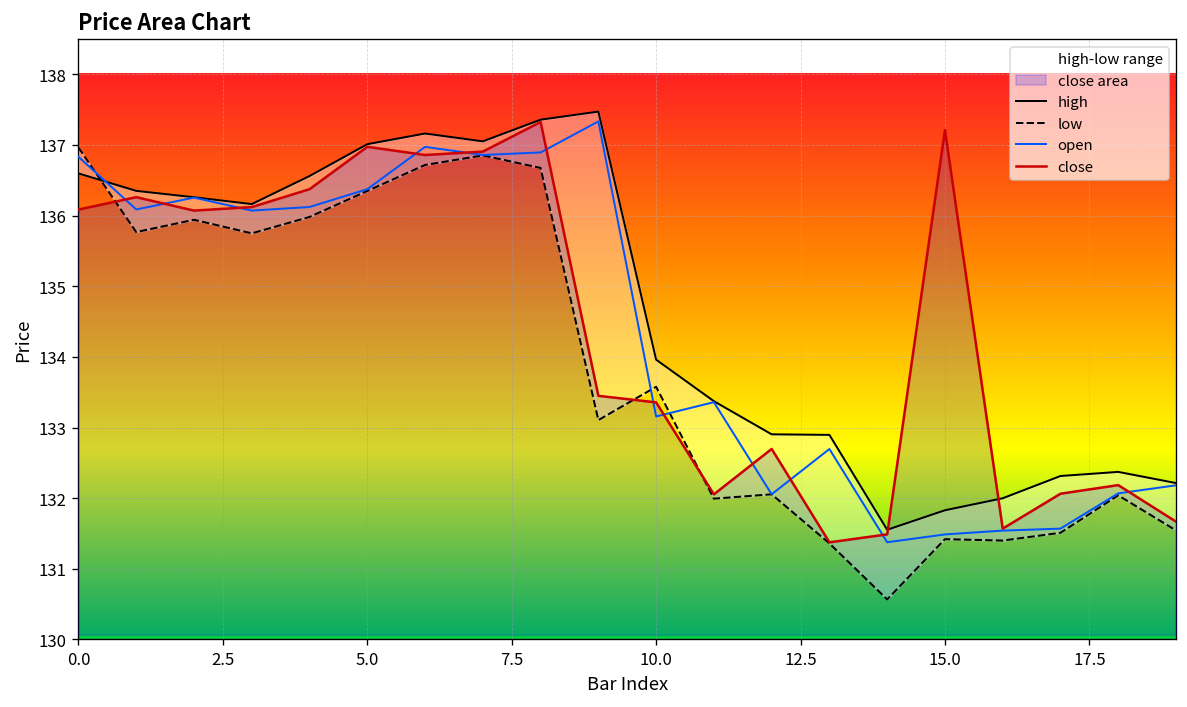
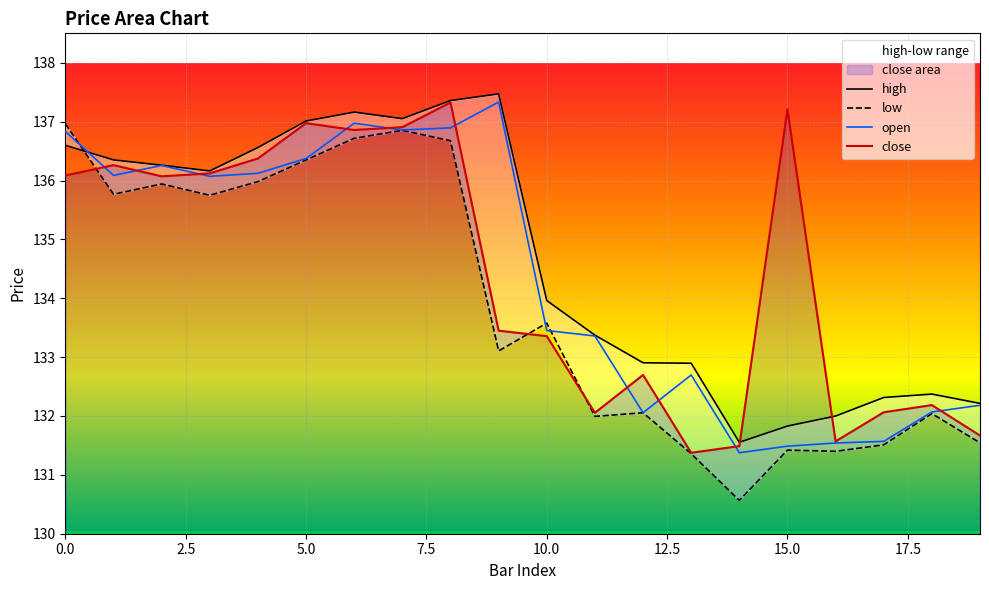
  {
    "open": {
      "0.0": 136.8,
-     "10.0": 133.2,
+     "10.0": 133.5,
      "15.0": 131.5
    },
    "close area": {
      "0.0": 136.1,
      "10.0": 133.4,
      "15.0": 137.2
    }
  }
